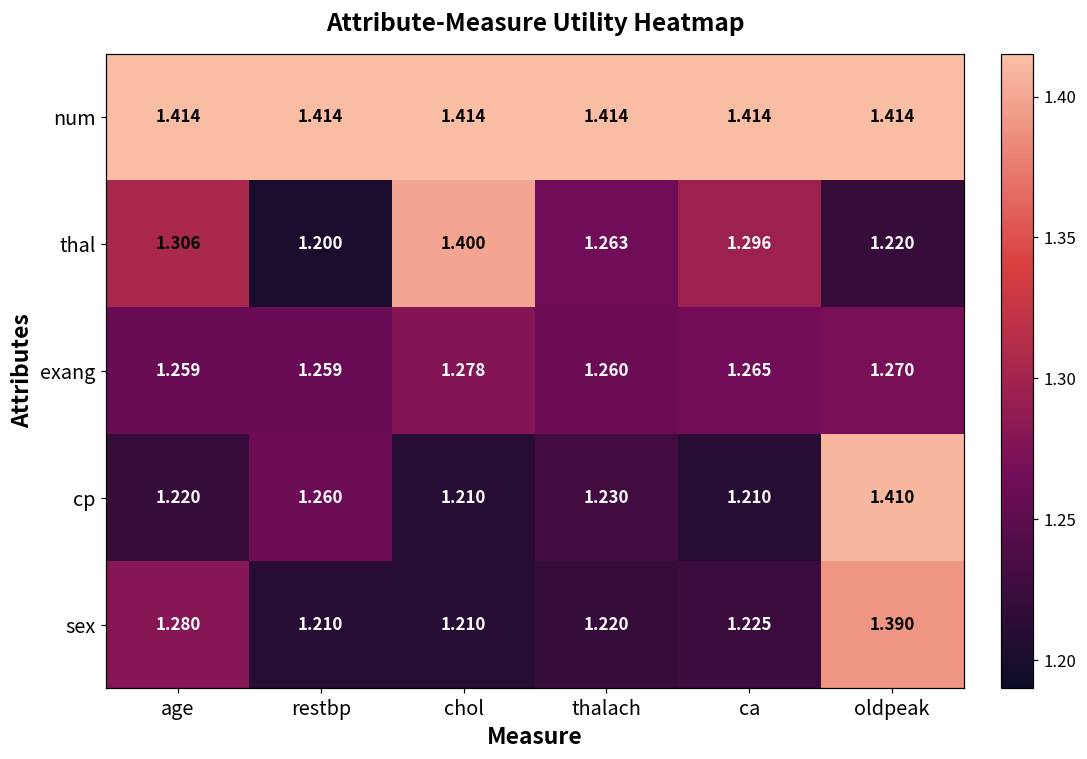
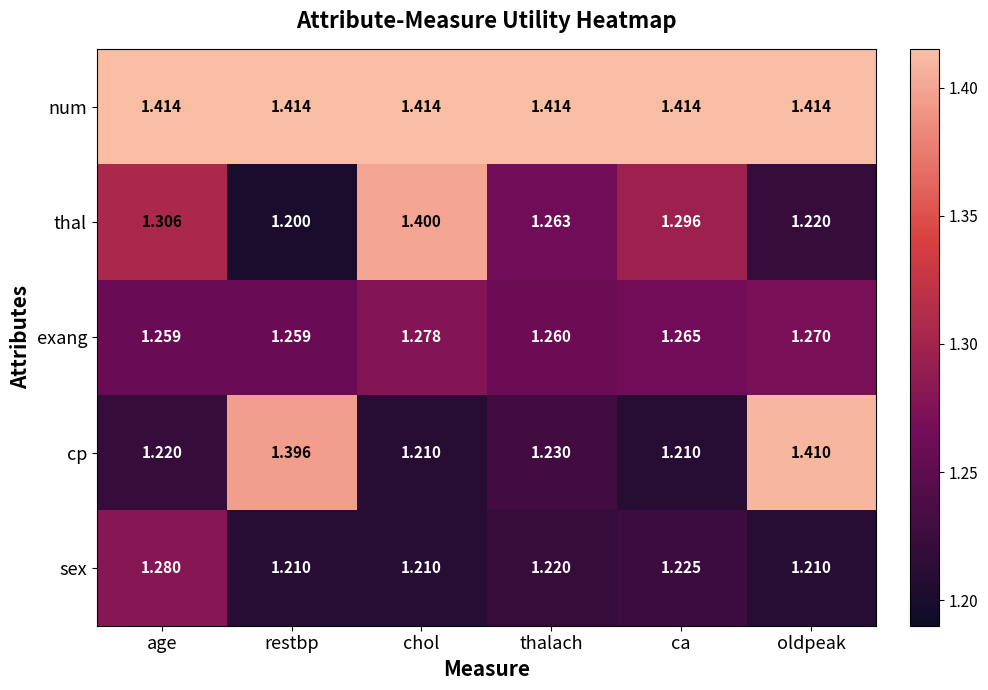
  {
    "num": {
      "age": 1.414,
      "restbp": 1.414,
      "chol": 1.414,
      "thalach": 1.414,
      "ca": 1.414,
      "oldpeak": 1.414
    },
    "thal": {
      "age": 1.306,
      "restbp": 1.200,
      "chol": 1.400,
      "thalach": 1.263,
      "ca": 1.296,
      "oldpeak": 1.220
    },
    "exang": {
      "age": 1.259,
      "restbp": 1.259,
      "chol": 1.278,
      "thalach": 1.260,
      "ca": 1.265,
      "oldpeak": 1.270
    },
    "cp": {
      "age": 1.220,
-     "restbp": 1.260,
+     "restbp": 1.396,
      "chol": 1.210,
      "thalach": 1.230,
      "ca": 1.210,
      "oldpeak": 1.410
    },
    "sex": {
      "age": 1.280,
      "restbp": 1.210,
      "chol": 1.210,
      "thalach": 1.220,
      "ca": 1.225,
-     "oldpeak": 1.390
+     "oldpeak": 1.210
    }
  }
